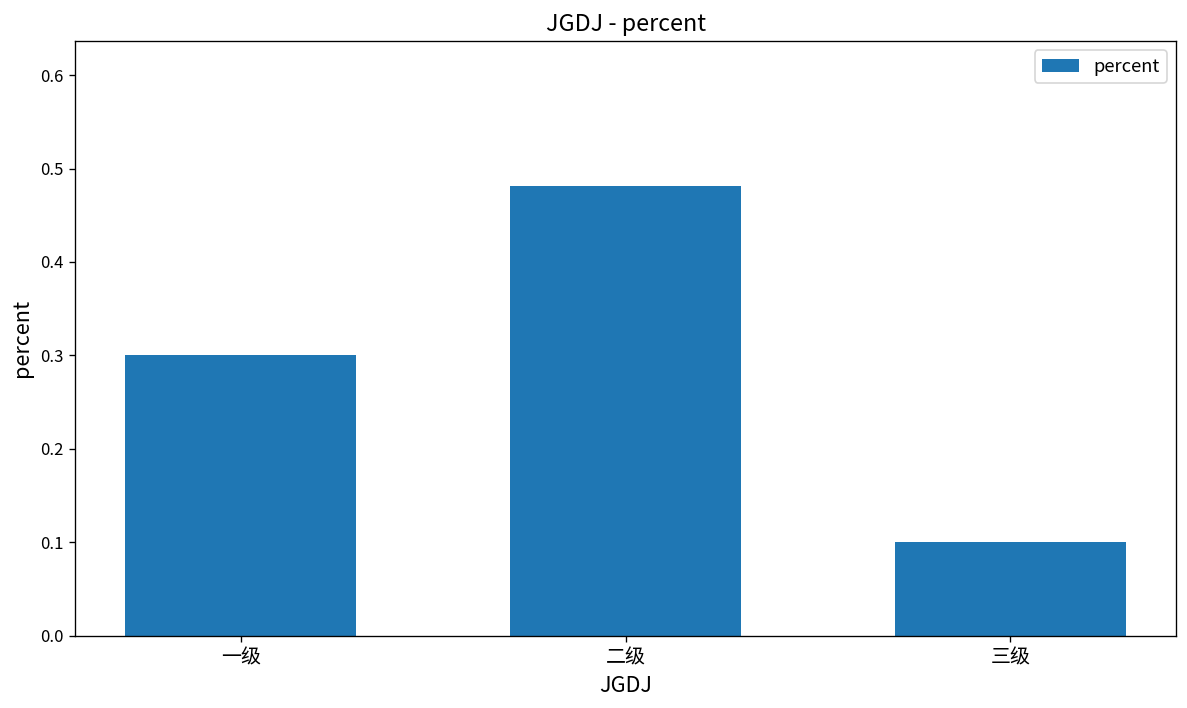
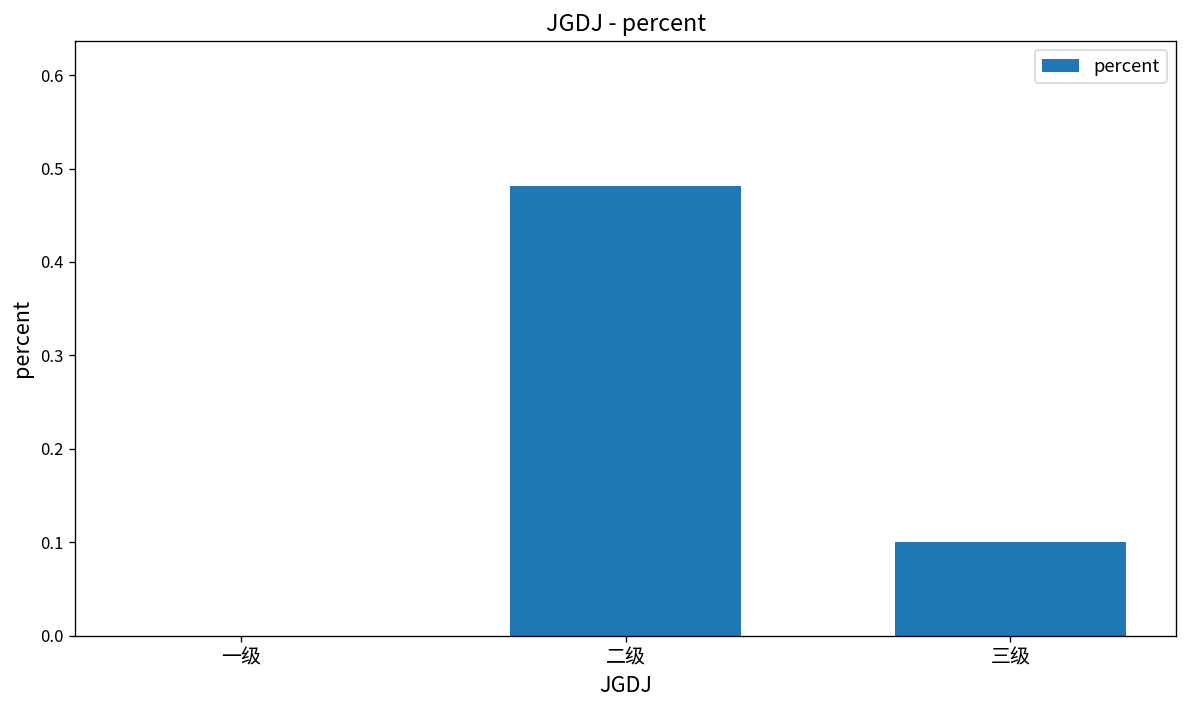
  {
-   "一级": 0.3,
+   "一级": 0.0,
    "二级": 0.48,
    "三级": 0.1
  }
